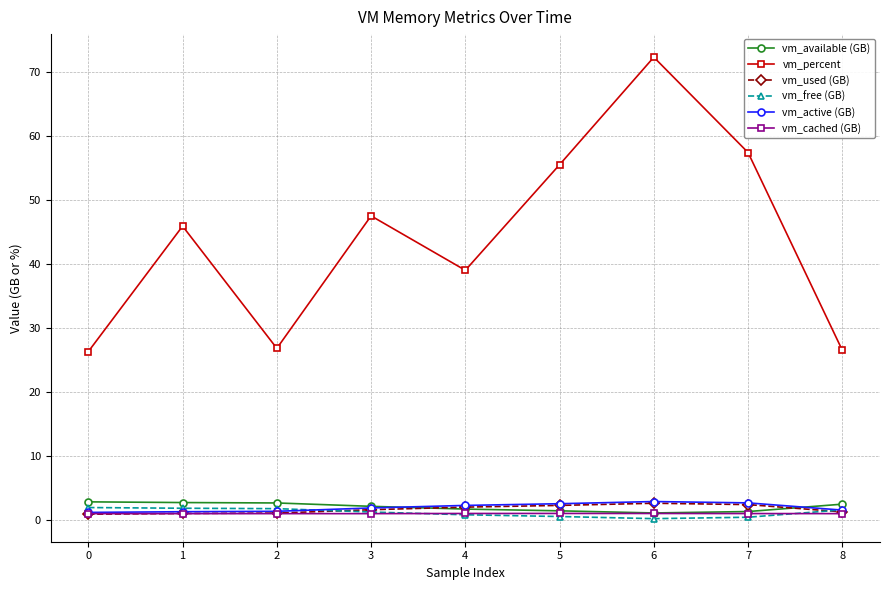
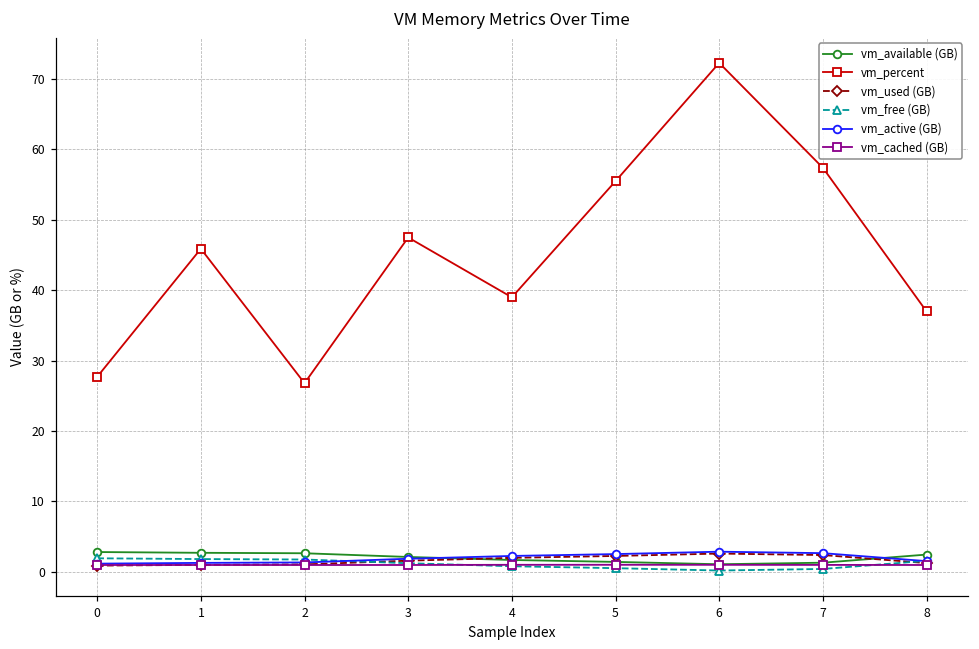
  {
    "vm_available (GB)": {
      "0": 3,
      "1": 3,
      "2": 3,
      "5": 1,
      "8": 2
    },
    "vm_percent": {
-     "0": 26,
+     "0": 28,
      "1": 46,
      "2": 27,
      "3": 48,
      "4": 39,
      "5": 56,
      "6": 72,
      "7": 57,
-     "8": 27
+     "8": 37
    },
    "vm_free (GB)": {
      "0": 2,
      "1": 2,
      "2": 2,
      "5": 1,
      "6": 0,
      "7": 0
    },
    "vm_cached (GB)": {
      "5": 1
    }
  }
